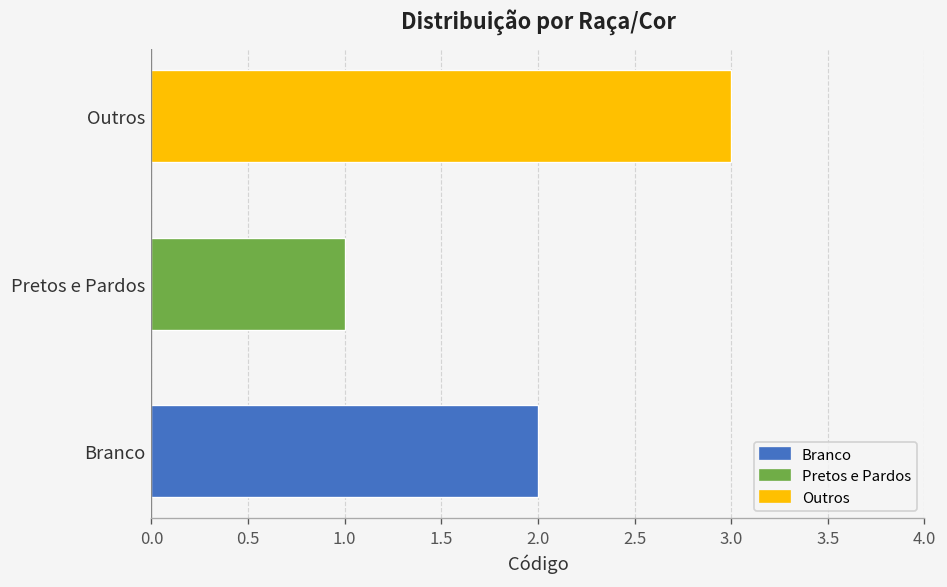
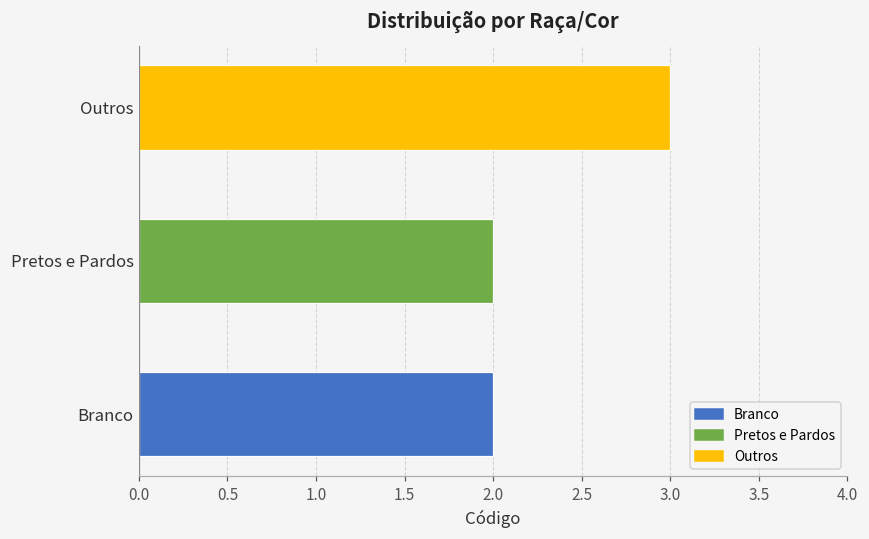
  {
    "Outros": 3,
-   "Pretos e Pardos": 1,
+   "Pretos e Pardos": 2,
    "Branco": 2
  }
